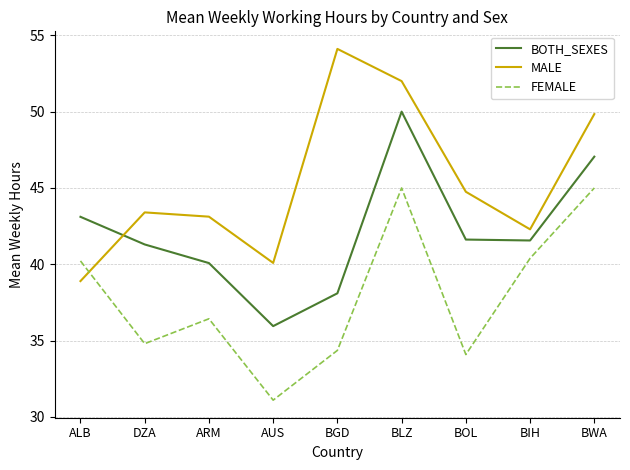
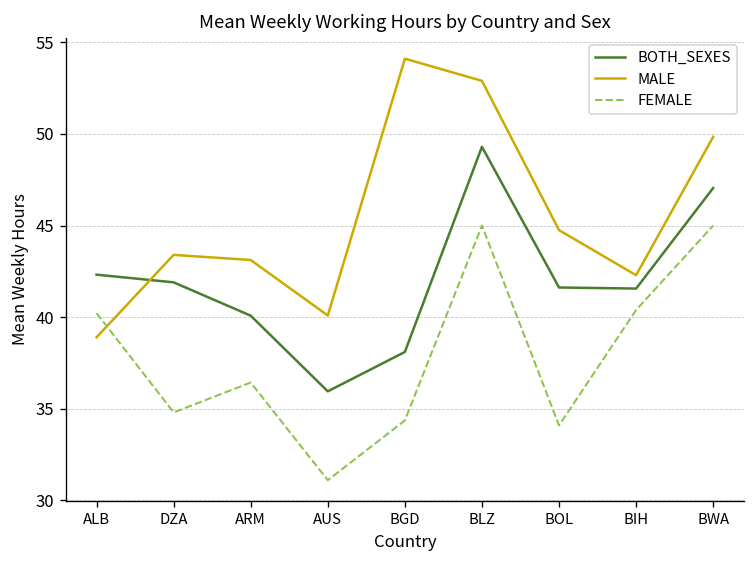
  {
    "BOTH_SEXES": {
-     "ALB": 43.1,
-     "DZA": 41.3,
+     "ALB": 42.3,
+     "DZA": 41.9,
      "ARM": 40.1,
      "AUS": 36.0,
      "BGD": 38.1,
-     "BLZ": 50.0,
+     "BLZ": 49.3,
      "BOL": 41.6,
      "BIH": 41.6,
      "BWA": 47.1
    },
    "MALE": {
      "ALB": 38.9,
      "DZA": 43.4,
      "ARM": 43.1,
      "AUS": 40.1,
      "BGD": 54.1,
-     "BLZ": 52.0,
+     "BLZ": 52.9,
      "BOL": 44.8,
      "BIH": 42.3,
      "BWA": 49.8
    },
    "FEMALE": {
      "ALB": 40.2,
      "DZA": 34.8,
      "ARM": 36.4,
      "AUS": 31.1,
      "BGD": 34.4,
      "BLZ": 45.0,
      "BOL": 34.1,
      "BIH": 40.4,
      "BWA": 45.0
    }
  }
